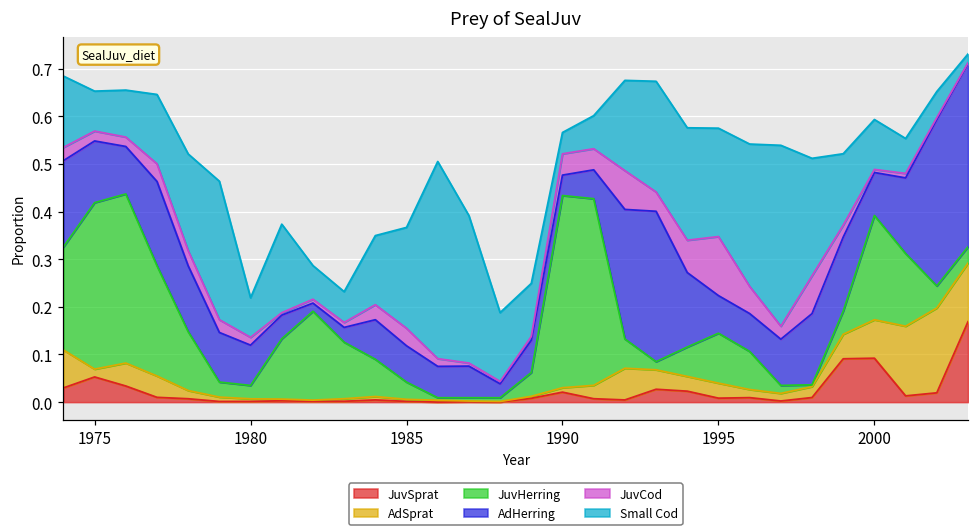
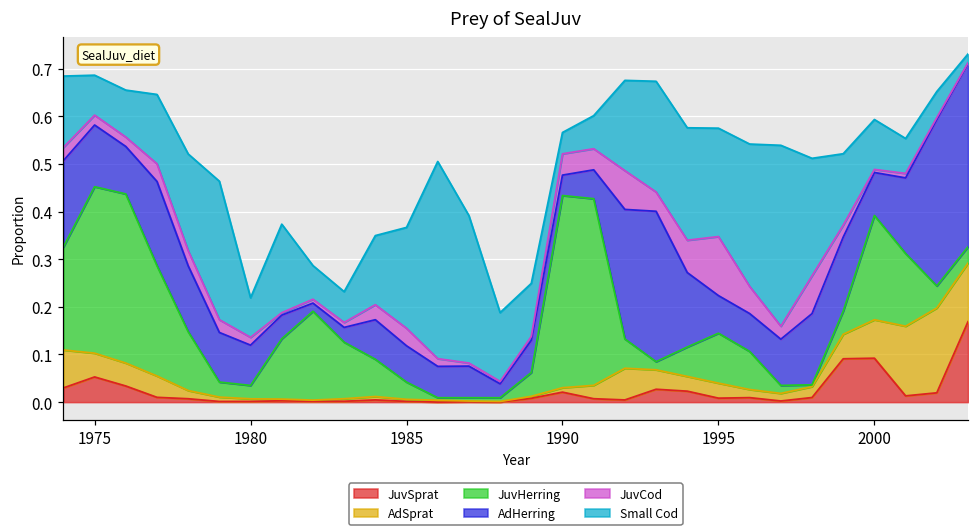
  {
    "JuvSprat": {
      "1975": 0.05,
      "1990": 0.02,
      "1995": 0.01,
      "2000": 0.09
    },
    "AdSprat": {
-     "1975": 0.02,
+     "1975": 0.05,
      "1990": 0.01,
      "1995": 0.03,
      "2000": 0.08
    },
    "JuvHerring": {
      "1975": 0.35,
      "1980": 0.03,
      "1985": 0.04,
      "1990": 0.40,
      "1995": 0.10,
      "2000": 0.22
    },
    "AdHerring": {
      "1975": 0.13,
      "1980": 0.08,
      "1985": 0.08,
      "1990": 0.04,
      "1995": 0.08,
      "2000": 0.09
    },
    "JuvCod": {
      "1975": 0.02,
      "1980": 0.02,
      "1985": 0.04,
      "1990": 0.04,
      "1995": 0.12,
      "2000": 0.01
    },
    "Small Cod": {
      "1975": 0.08,
      "1980": 0.08,
      "1985": 0.21,
      "1990": 0.04,
      "1995": 0.23,
      "2000": 0.10
    }
  }
